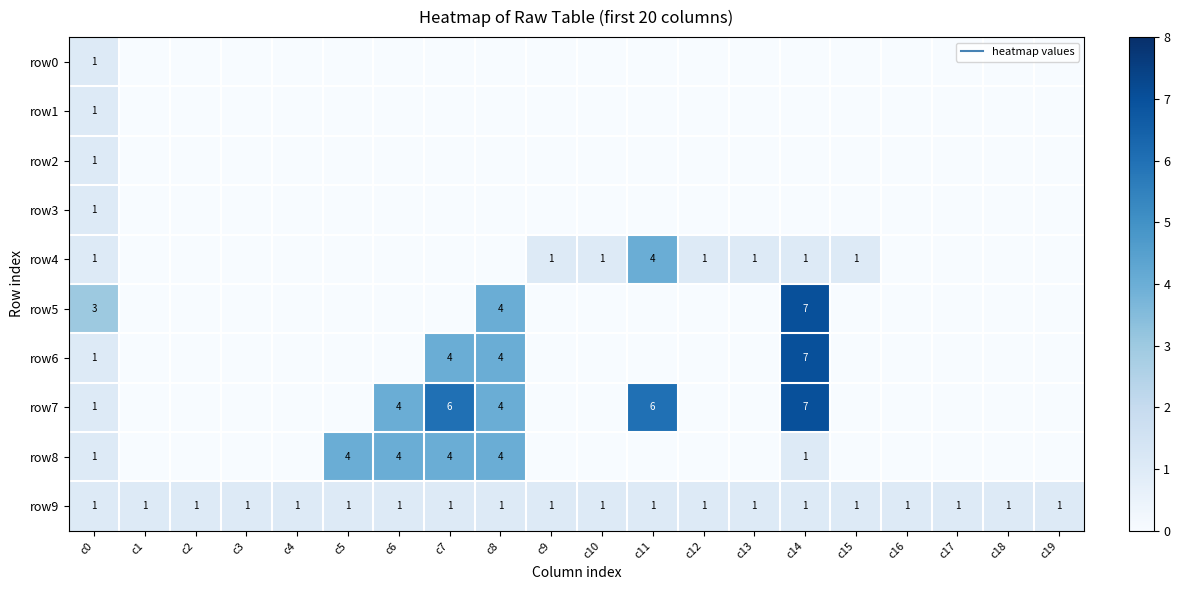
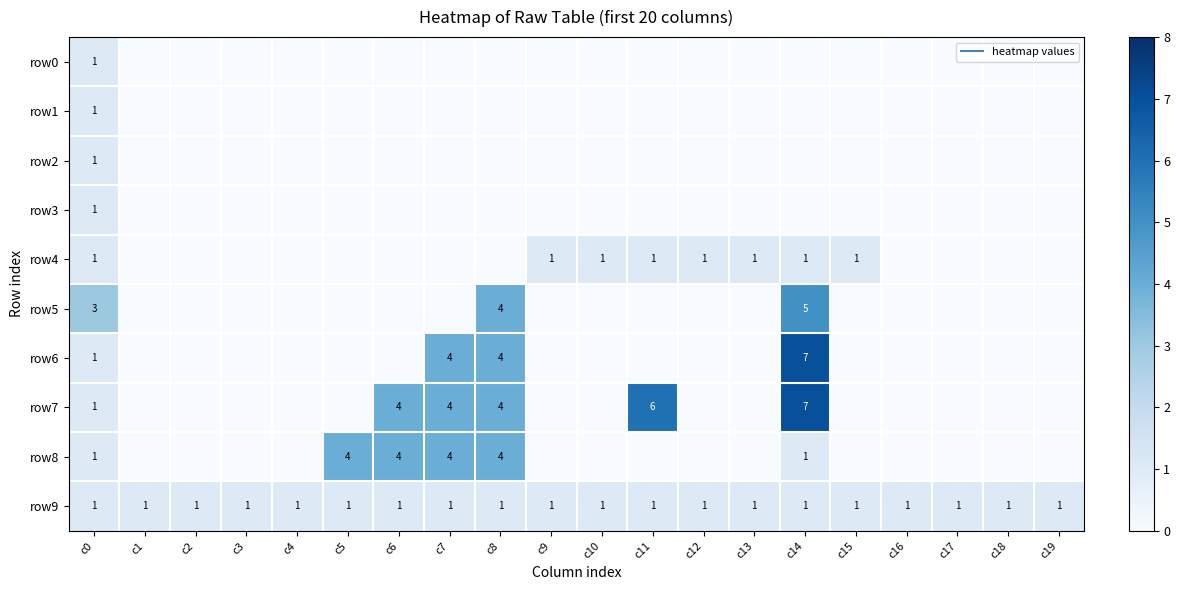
  {
    "row0": {
      "c0": 1
    },
    "row1": {
      "c0": 1
    },
    "row2": {
      "c0": 1
    },
    "row3": {
      "c0": 1
    },
    "row4": {
      "c0": 1,
      "c9": 1,
      "c10": 1,
-     "c11": 4,
+     "c11": 1,
      "c12": 1,
      "c13": 1,
      "c14": 1,
      "c15": 1
    },
    "row5": {
      "c0": 3,
      "c8": 4,
-     "c14": 7
+     "c14": 5
    },
    "row6": {
      "c0": 1,
      "c7": 4,
      "c8": 4,
      "c14": 7
    },
    "row7": {
      "c0": 1,
      "c6": 4,
-     "c7": 6,
+     "c7": 4,
      "c8": 4,
      "c11": 6,
      "c14": 7
    },
    "row8": {
      "c0": 1,
      "c5": 4,
      "c6": 4,
      "c7": 4,
      "c8": 4,
      "c14": 1
    },
    "row9": {
      "c0": 1,
      "c1": 1,
      "c2": 1,
      "c3": 1,
      "c4": 1,
      "c5": 1,
      "c6": 1,
      "c7": 1,
      "c8": 1,
      "c9": 1,
      "c10": 1,
      "c11": 1,
      "c12": 1,
      "c13": 1,
      "c14": 1,
      "c15": 1,
      "c16": 1,
      "c17": 1,
      "c18": 1,
      "c19": 1
    }
  }
